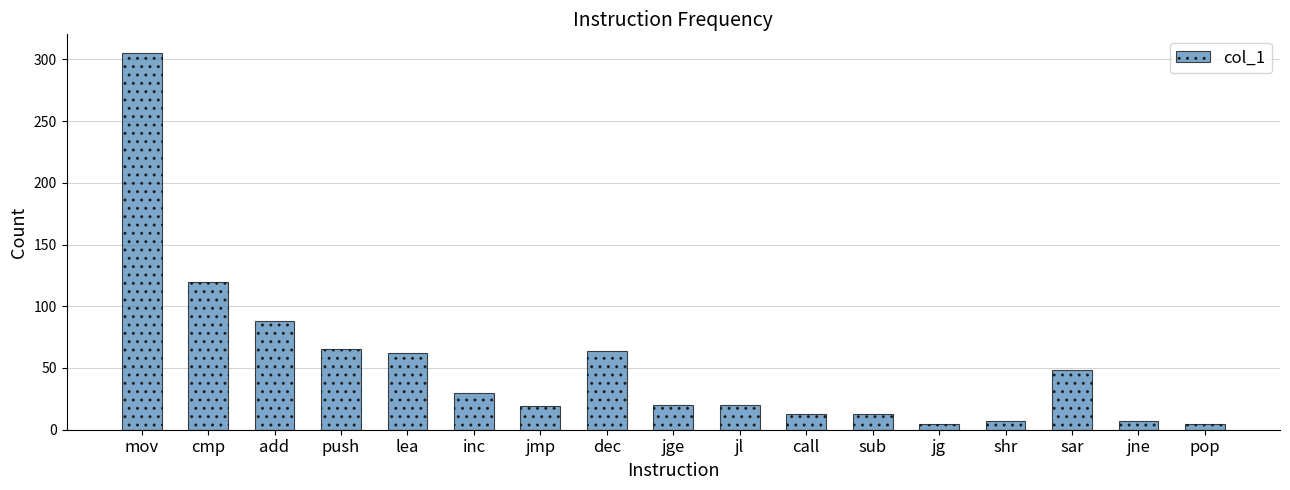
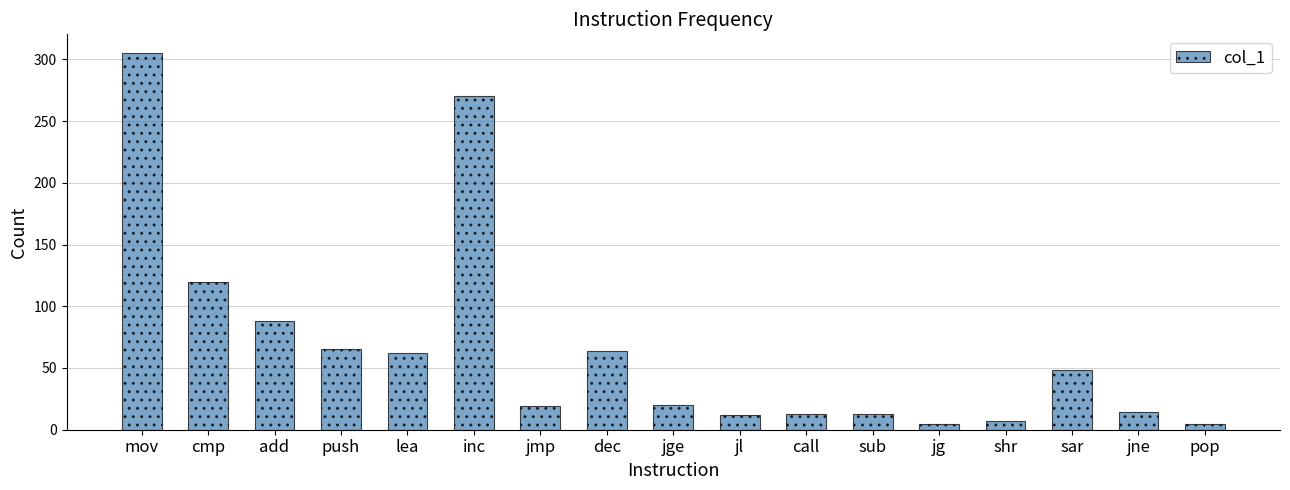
  {
    "mov": 305,
    "cmp": 120,
    "add": 88,
    "push": 65,
    "lea": 62,
-   "inc": 30,
+   "inc": 270,
    "jmp": 19,
    "dec": 64,
    "jge": 20,
-   "jl": 20,
+   "jl": 12,
    "call": 13,
    "sub": 13,
    "jg": 5,
    "shr": 7,
    "sar": 48,
-   "jne": 7,
+   "jne": 14,
    "pop": 5
  }
